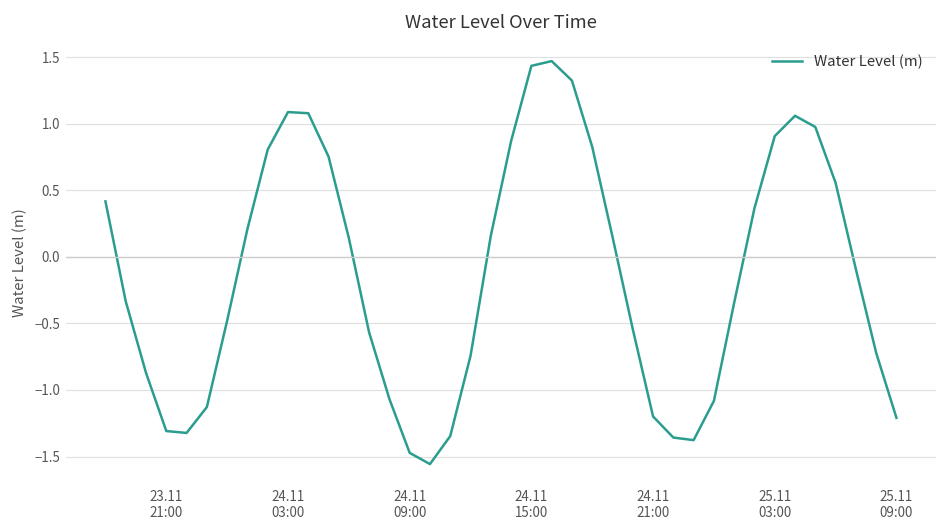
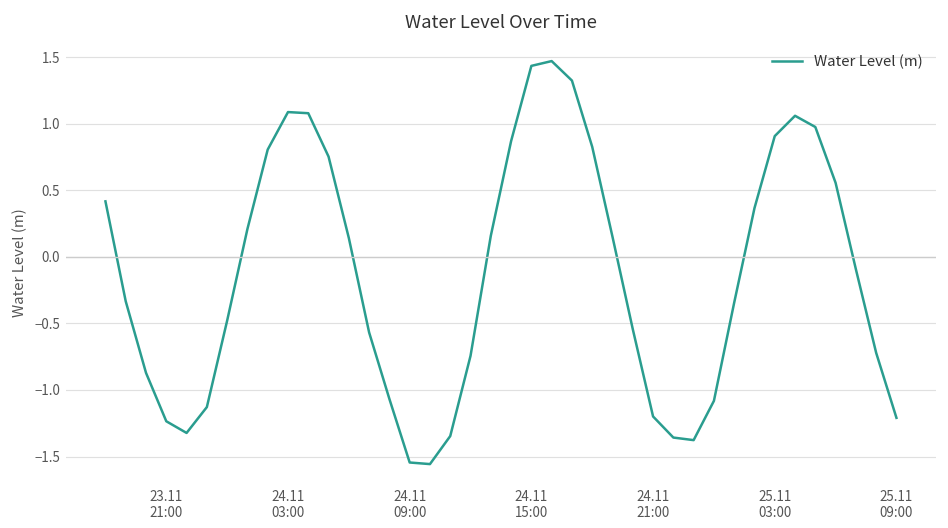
  {
-   "23.11 21:00": -1.31,
+   "23.11 21:00": -1.24,
    "24.11 03:00": 1.09,
-   "24.11 09:00": -1.47,
+   "24.11 09:00": -1.54,
    "24.11 15:00": 1.43,
    "24.11 21:00": -1.20,
    "25.11 03:00": 0.91,
    "25.11 09:00": -1.21
  }
